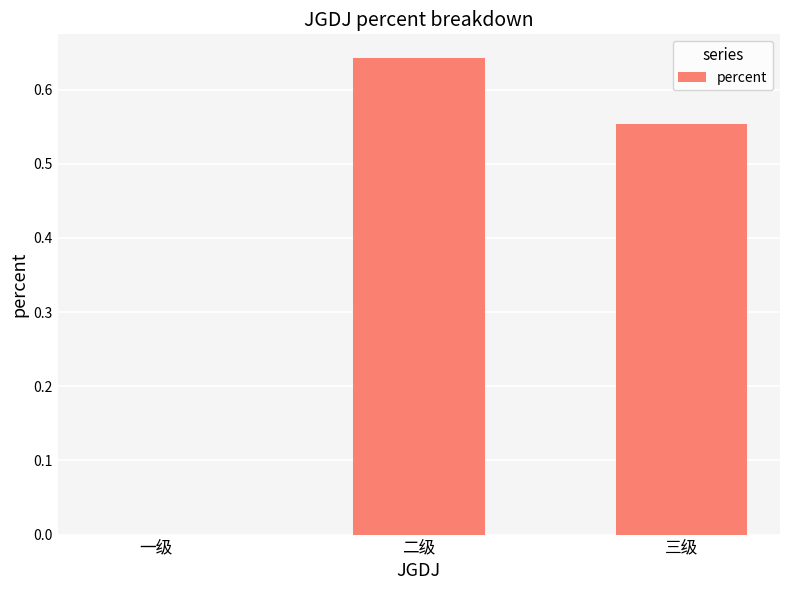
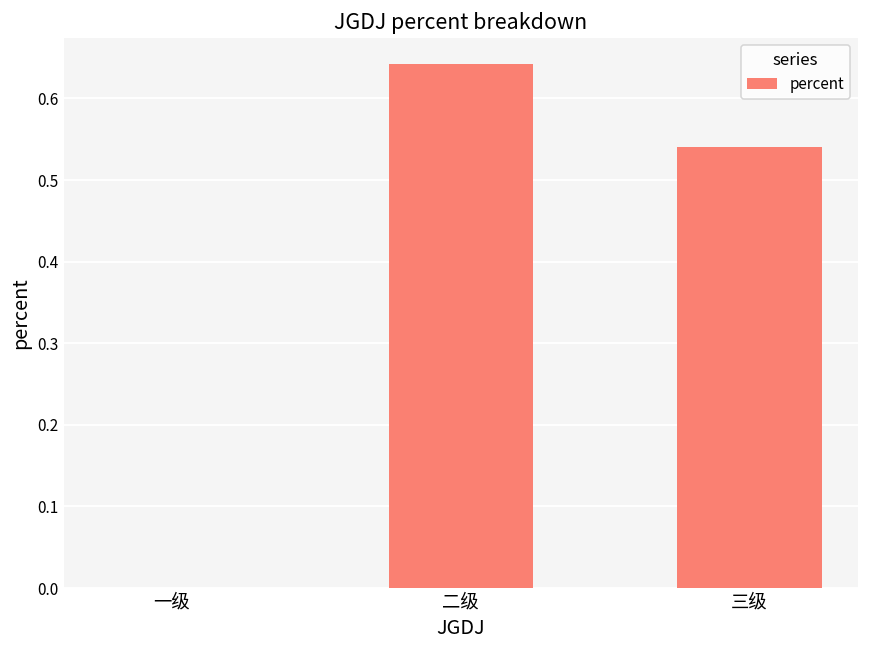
  {
    "一级": 0.00,
    "二级": 0.64,
-   "三级": 0.55
+   "三级": 0.54
  }
